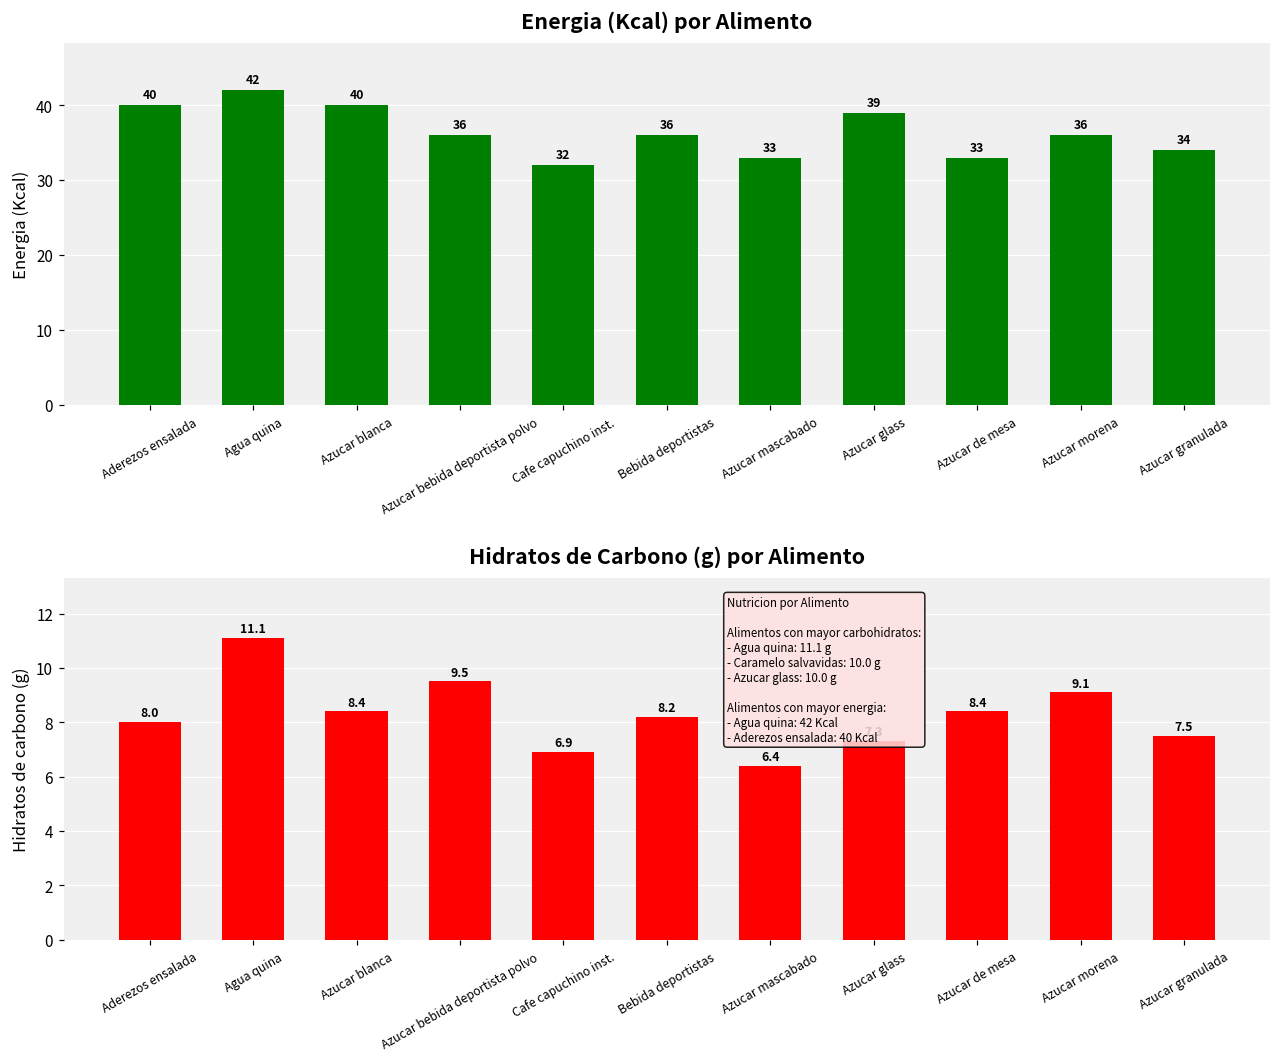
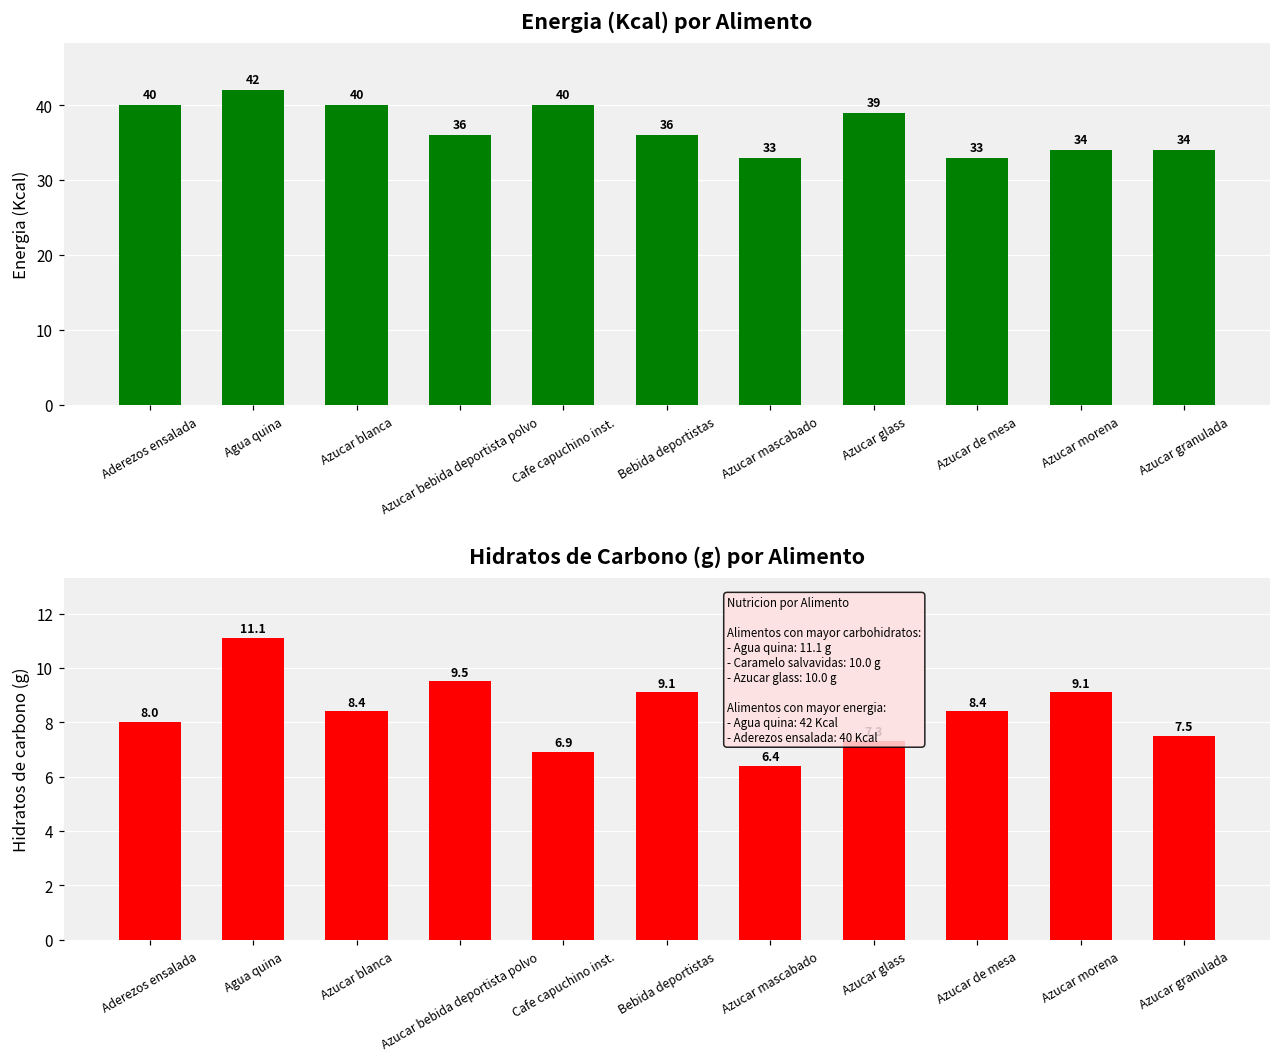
  {
    "Energia (Kcal) por Alimento": {
      "Aderezos ensalada": 40,
      "Agua quina": 42,
      "Azucar blanca": 40,
      "Azucar bebida deportista polvo": 36,
-     "Cafe capuchino inst.": 32,
+     "Cafe capuchino inst.": 40,
      "Bebida deportistas": 36,
      "Azucar mascabado": 33,
      "Azucar glass": 39,
      "Azucar de mesa": 33,
-     "Azucar morena": 36,
+     "Azucar morena": 34,
      "Azucar granulada": 34
    },
    "Hidratos de Carbono (g) por Alimento": {
      "Aderezos ensalada": 8.0,
      "Agua quina": 11.1,
      "Azucar blanca": 8.4,
      "Azucar bebida deportista polvo": 9.5,
      "Cafe capuchino inst.": 6.9,
-     "Bebida deportistas": 8.2,
+     "Bebida deportistas": 9.1,
      "Azucar mascabado": 6.4,
      "Azucar de mesa": 8.4,
      "Azucar morena": 9.1,
      "Azucar granulada": 7.5
    }
  }
